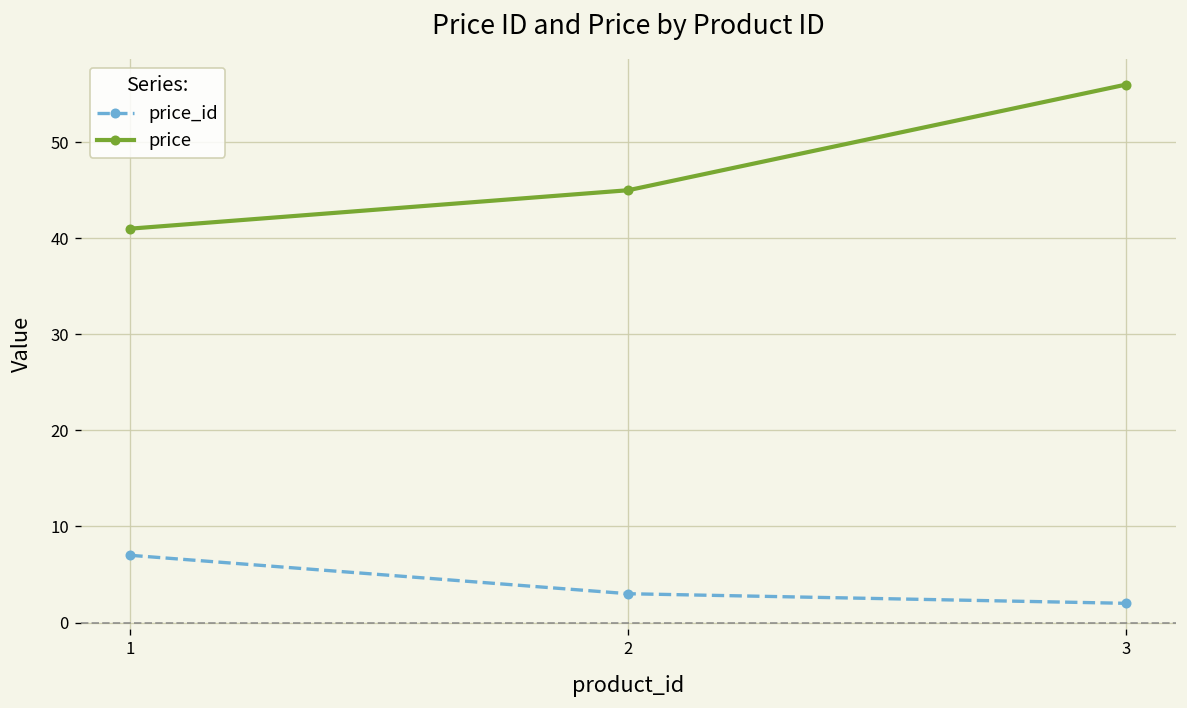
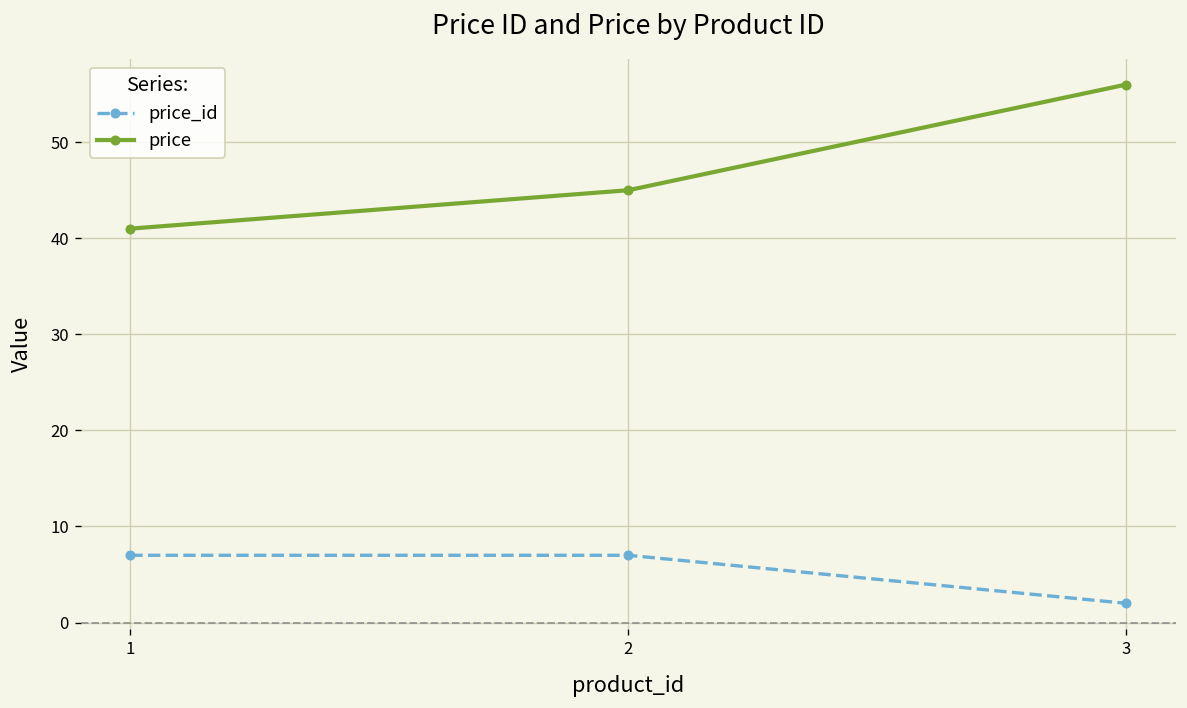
  {
    "price_id": {
      "1": 7,
-     "2": 3,
+     "2": 7,
      "3": 2
    },
    "price": {
      "1": 41,
      "2": 45,
      "3": 56
    }
  }
